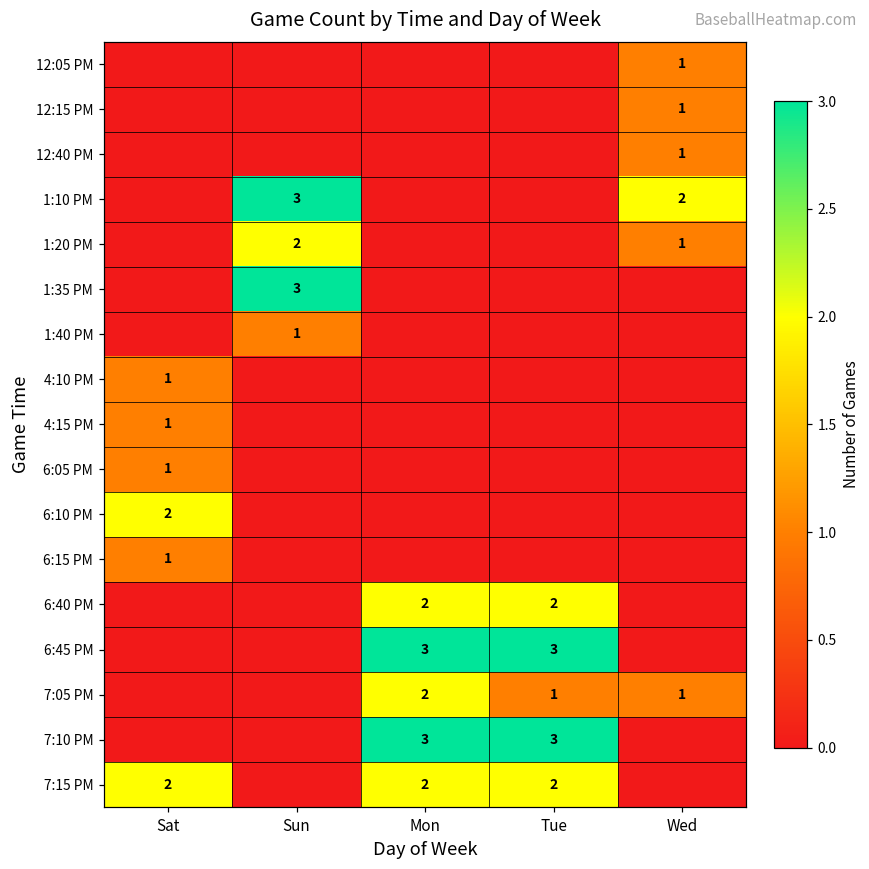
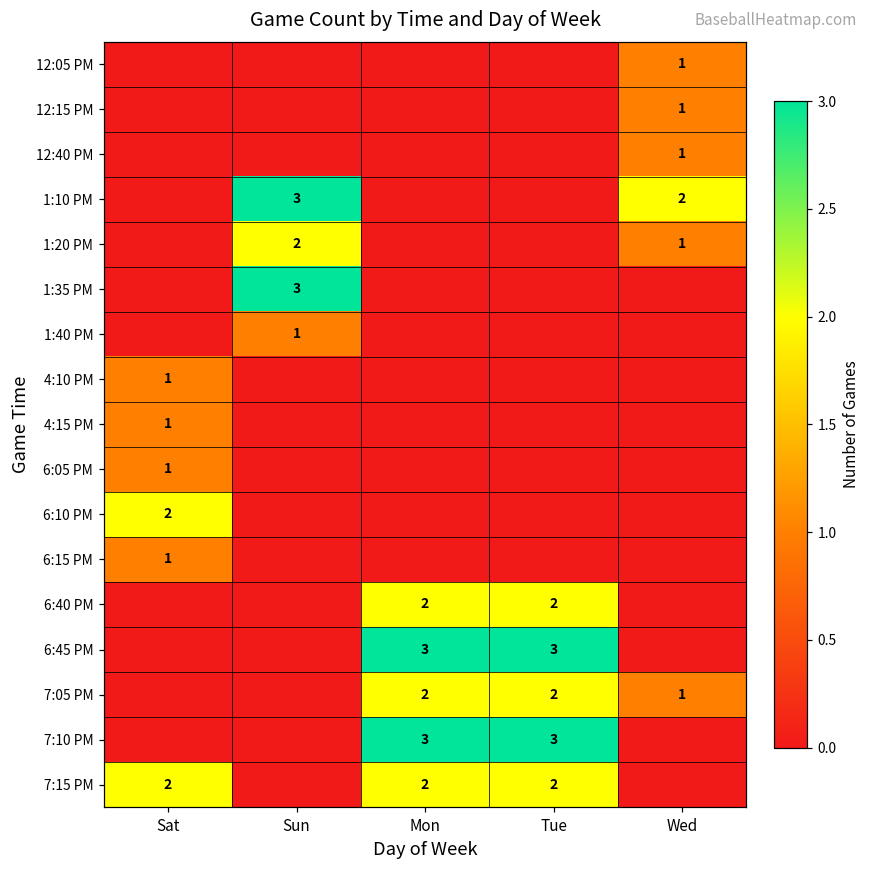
  {
    "12:05 PM": {
      "Wed": 1
    },
    "12:15 PM": {
      "Wed": 1
    },
    "12:40 PM": {
      "Wed": 1
    },
    "1:10 PM": {
      "Sun": 3,
      "Wed": 2
    },
    "1:20 PM": {
      "Sun": 2,
      "Wed": 1
    },
    "1:35 PM": {
      "Sun": 3
    },
    "1:40 PM": {
      "Sun": 1
    },
    "4:10 PM": {
      "Sat": 1
    },
    "4:15 PM": {
      "Sat": 1
    },
    "6:05 PM": {
      "Sat": 1
    },
    "6:10 PM": {
      "Sat": 2
    },
    "6:15 PM": {
      "Sat": 1
    },
    "6:40 PM": {
      "Mon": 2,
      "Tue": 2
    },
    "6:45 PM": {
      "Mon": 3,
      "Tue": 3
    },
    "7:05 PM": {
      "Mon": 2,
-     "Tue": 1,
+     "Tue": 2,
      "Wed": 1
    },
    "7:10 PM": {
      "Mon": 3,
      "Tue": 3
    },
    "7:15 PM": {
      "Sat": 2,
      "Mon": 2,
      "Tue": 2
    }
  }
